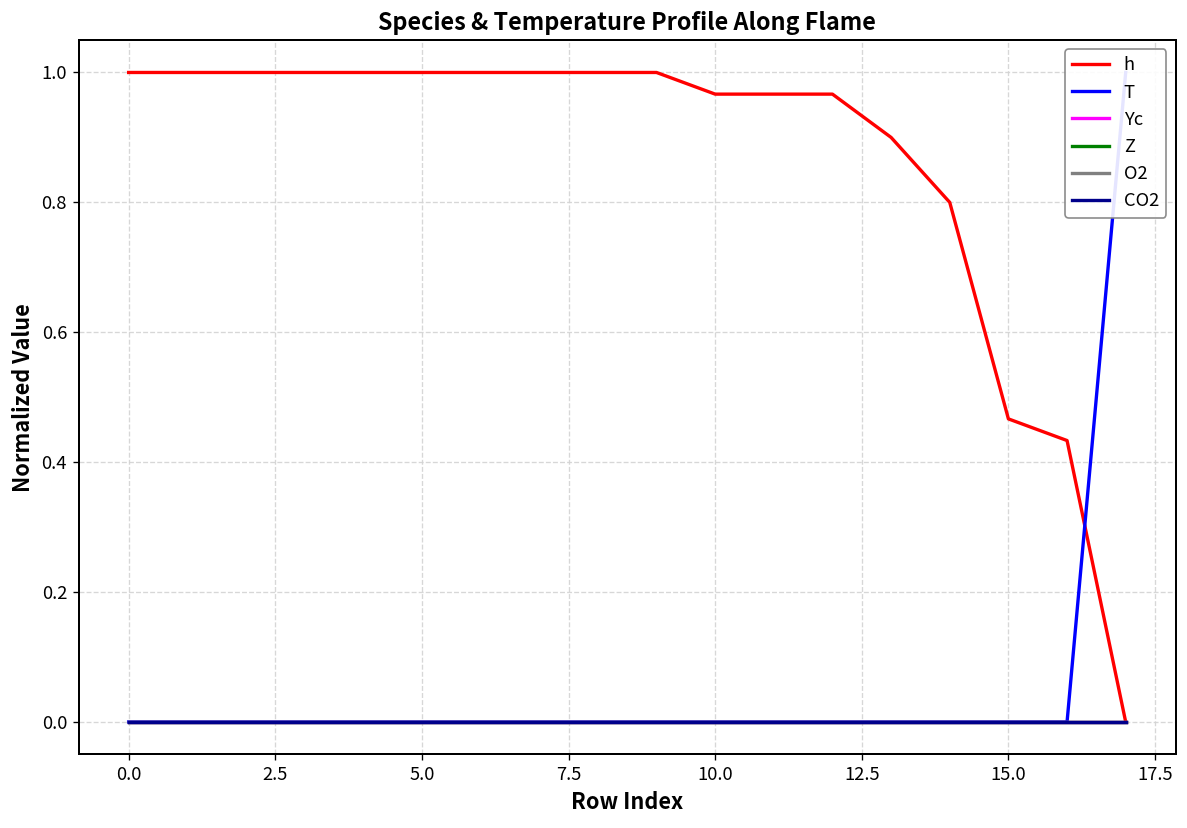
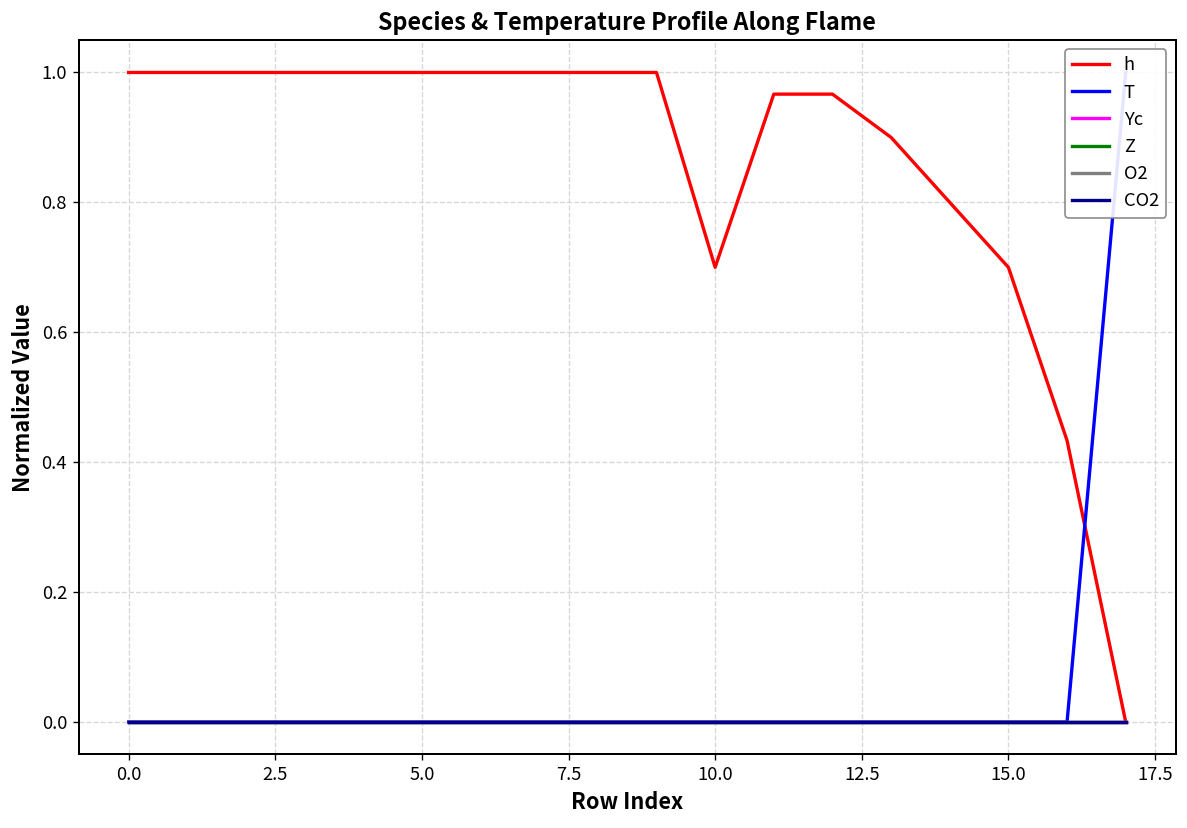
  {
    "h": {
      "0.0": 1.00,
      "5.0": 1.00,
-     "10.0": 0.97,
-     "15.0": 0.47
+     "10.0": 0.70,
+     "15.0": 0.70
    }
  }
